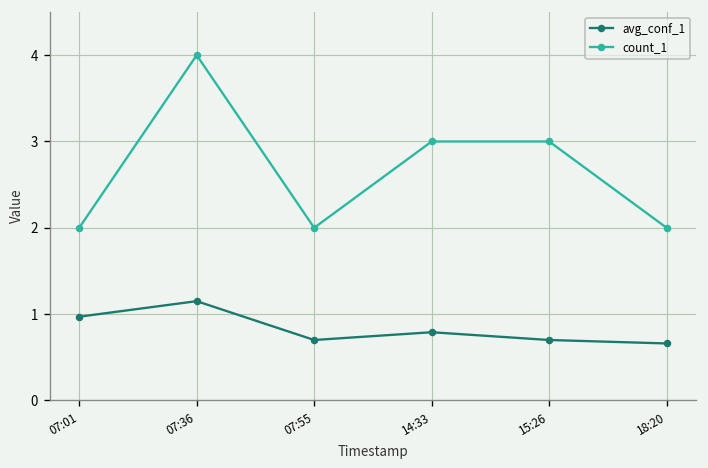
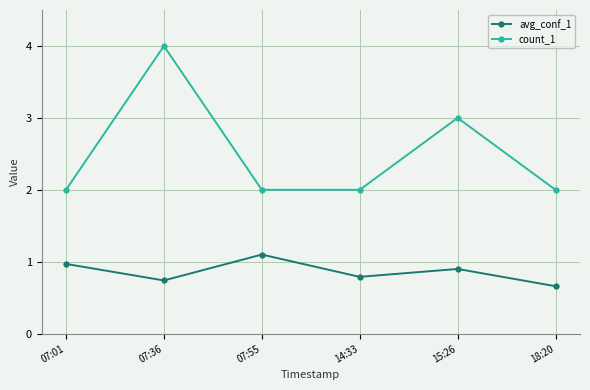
  {
    "avg_conf_1": {
      "07:01": 1.0,
-     "07:36": 1.2,
-     "07:55": 0.7,
+     "07:36": 0.7,
+     "07:55": 1.1,
      "14:33": 0.8,
-     "15:26": 0.7,
+     "15:26": 0.9,
      "18:20": 0.7
    },
    "count_1": {
      "07:01": 2,
      "07:36": 4,
      "07:55": 2,
-     "14:33": 3,
+     "14:33": 2,
      "15:26": 3,
      "18:20": 2
    }
  }
